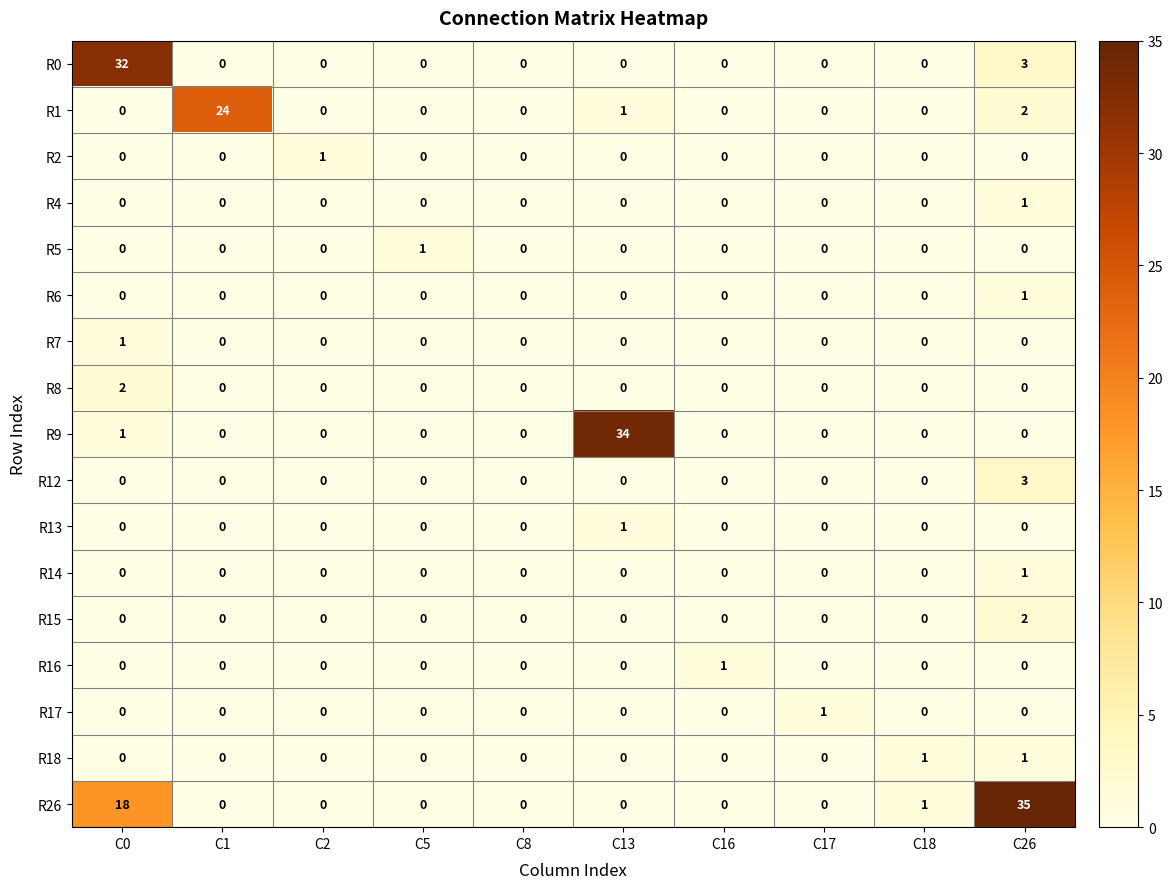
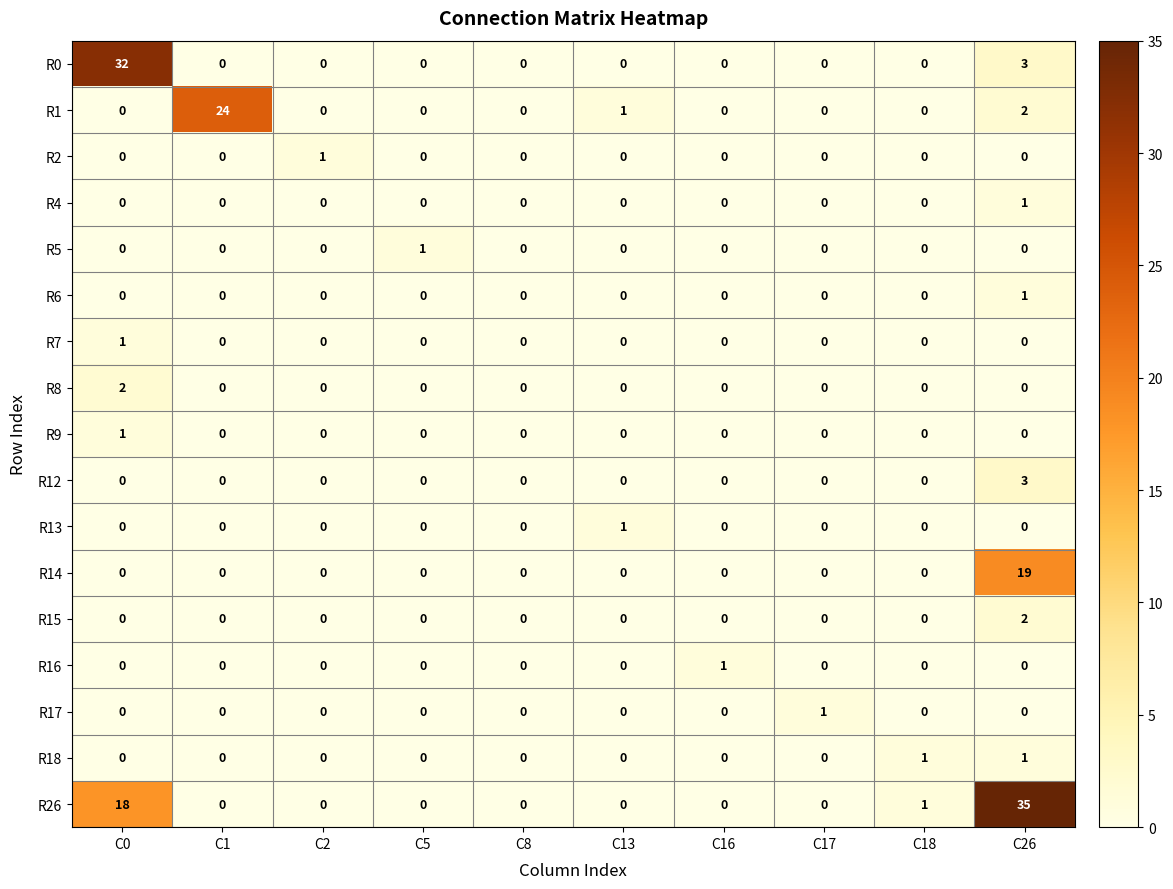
  {
    "R0": {
      "C0": 32,
      "C1": 0,
      "C2": 0,
      "C5": 0,
      "C8": 0,
      "C13": 0,
      "C16": 0,
      "C17": 0,
      "C18": 0,
      "C26": 3
    },
    "R1": {
      "C0": 0,
      "C1": 24,
      "C2": 0,
      "C5": 0,
      "C8": 0,
      "C13": 1,
      "C16": 0,
      "C17": 0,
      "C18": 0,
      "C26": 2
    },
    "R2": {
      "C0": 0,
      "C1": 0,
      "C2": 1,
      "C5": 0,
      "C8": 0,
      "C13": 0,
      "C16": 0,
      "C17": 0,
      "C18": 0,
      "C26": 0
    },
    "R4": {
      "C0": 0,
      "C1": 0,
      "C2": 0,
      "C5": 0,
      "C8": 0,
      "C13": 0,
      "C16": 0,
      "C17": 0,
      "C18": 0,
      "C26": 1
    },
    "R5": {
      "C0": 0,
      "C1": 0,
      "C2": 0,
      "C5": 1,
      "C8": 0,
      "C13": 0,
      "C16": 0,
      "C17": 0,
      "C18": 0,
      "C26": 0
    },
    "R6": {
      "C0": 0,
      "C1": 0,
      "C2": 0,
      "C5": 0,
      "C8": 0,
      "C13": 0,
      "C16": 0,
      "C17": 0,
      "C18": 0,
      "C26": 1
    },
    "R7": {
      "C0": 1,
      "C1": 0,
      "C2": 0,
      "C5": 0,
      "C8": 0,
      "C13": 0,
      "C16": 0,
      "C17": 0,
      "C18": 0,
      "C26": 0
    },
    "R8": {
      "C0": 2,
      "C1": 0,
      "C2": 0,
      "C5": 0,
      "C8": 0,
      "C13": 0,
      "C16": 0,
      "C17": 0,
      "C18": 0,
      "C26": 0
    },
    "R9": {
      "C0": 1,
      "C1": 0,
      "C2": 0,
      "C5": 0,
      "C8": 0,
-     "C13": 34,
+     "C13": 0,
      "C16": 0,
      "C17": 0,
      "C18": 0,
      "C26": 0
    },
    "R12": {
      "C0": 0,
      "C1": 0,
      "C2": 0,
      "C5": 0,
      "C8": 0,
      "C13": 0,
      "C16": 0,
      "C17": 0,
      "C18": 0,
      "C26": 3
    },
    "R13": {
      "C0": 0,
      "C1": 0,
      "C2": 0,
      "C5": 0,
      "C8": 0,
      "C13": 1,
      "C16": 0,
      "C17": 0,
      "C18": 0,
      "C26": 0
    },
    "R14": {
      "C0": 0,
      "C1": 0,
      "C2": 0,
      "C5": 0,
      "C8": 0,
      "C13": 0,
      "C16": 0,
      "C17": 0,
      "C18": 0,
-     "C26": 1
+     "C26": 19
    },
    "R15": {
      "C0": 0,
      "C1": 0,
      "C2": 0,
      "C5": 0,
      "C8": 0,
      "C13": 0,
      "C16": 0,
      "C17": 0,
      "C18": 0,
      "C26": 2
    },
    "R16": {
      "C0": 0,
      "C1": 0,
      "C2": 0,
      "C5": 0,
      "C8": 0,
      "C13": 0,
      "C16": 1,
      "C17": 0,
      "C18": 0,
      "C26": 0
    },
    "R17": {
      "C0": 0,
      "C1": 0,
      "C2": 0,
      "C5": 0,
      "C8": 0,
      "C13": 0,
      "C16": 0,
      "C17": 1,
      "C18": 0,
      "C26": 0
    },
    "R18": {
      "C0": 0,
      "C1": 0,
      "C2": 0,
      "C5": 0,
      "C8": 0,
      "C13": 0,
      "C16": 0,
      "C17": 0,
      "C18": 1,
      "C26": 1
    },
    "R26": {
      "C0": 18,
      "C1": 0,
      "C2": 0,
      "C5": 0,
      "C8": 0,
      "C13": 0,
      "C16": 0,
      "C17": 0,
      "C18": 1,
      "C26": 35
    }
  }
